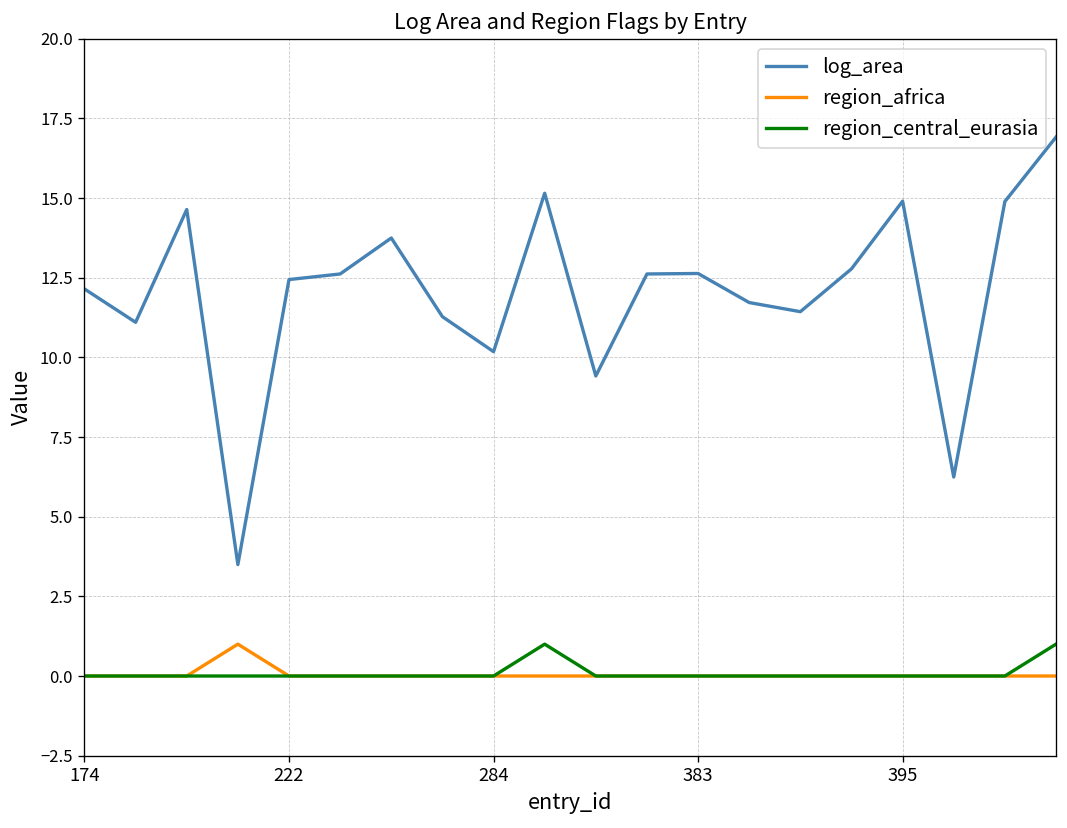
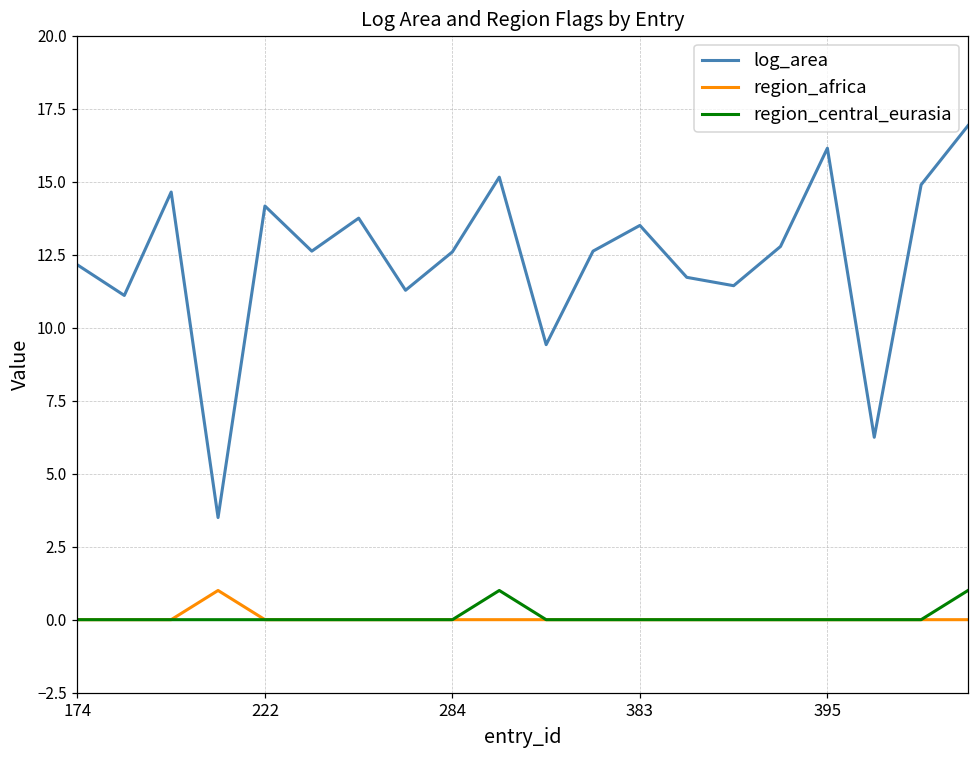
  {
    "log_area": {
      "174": 12.1,
-     "222": 12.4,
-     "284": 10.2,
-     "383": 12.6,
-     "395": 14.9
+     "222": 14.2,
+     "284": 12.6,
+     "383": 13.5,
+     "395": 16.1
    }
  }
